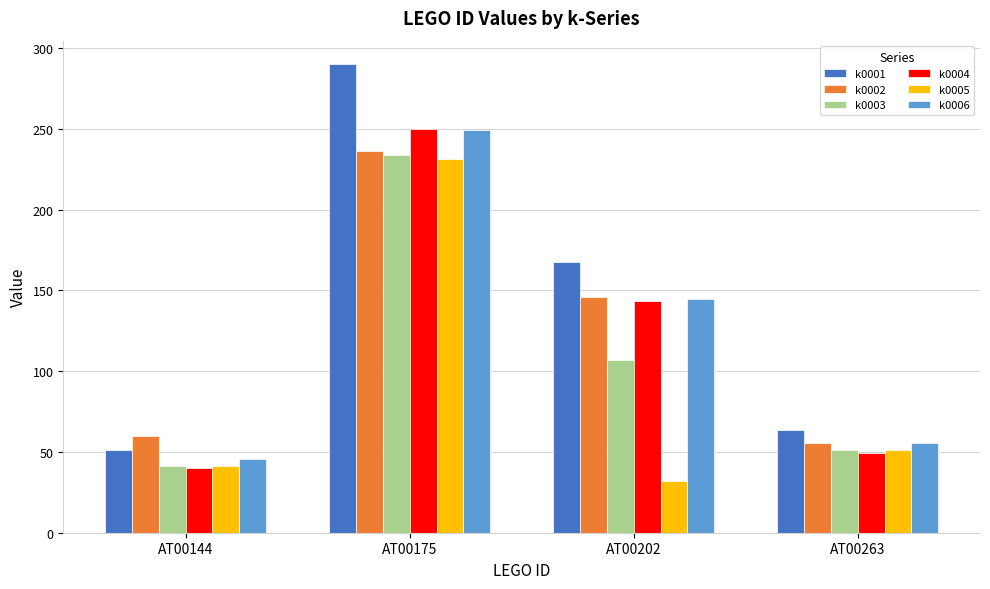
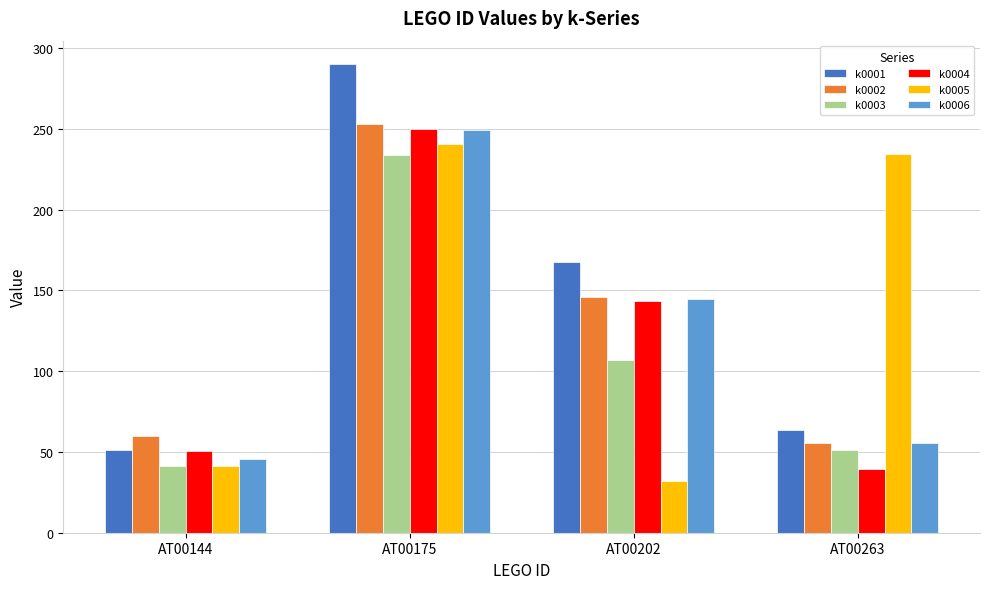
  {
    "k0002": {
      "AT00144": 60,
-     "AT00175": 236,
+     "AT00175": 253,
      "AT00202": 146,
      "AT00263": 56
    },
    "k0003": {
      "AT00144": 42,
      "AT00175": 234,
      "AT00202": 107,
      "AT00263": 51
    },
    "k0004": {
-     "AT00144": 40,
+     "AT00144": 51,
      "AT00175": 250,
      "AT00202": 144,
-     "AT00263": 49
+     "AT00263": 39
    },
    "k0005": {
      "AT00144": 41,
-     "AT00175": 232,
+     "AT00175": 241,
      "AT00202": 32,
-     "AT00263": 51
+     "AT00263": 234
    }
  }
